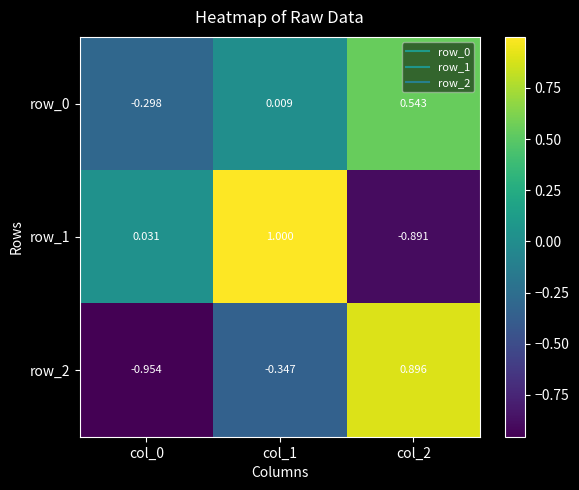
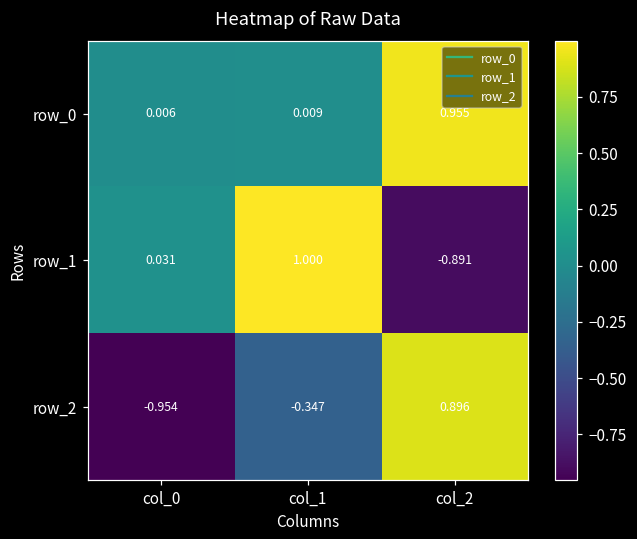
  {
    "row_0": {
-     "col_0": -0.298,
+     "col_0": 0.006,
      "col_1": 0.009,
-     "col_2": 0.543
+     "col_2": 0.955
    },
    "row_1": {
      "col_0": 0.031,
      "col_1": 1.000,
      "col_2": -0.891
    },
    "row_2": {
      "col_0": -0.954,
      "col_1": -0.347,
      "col_2": 0.896
    }
  }
